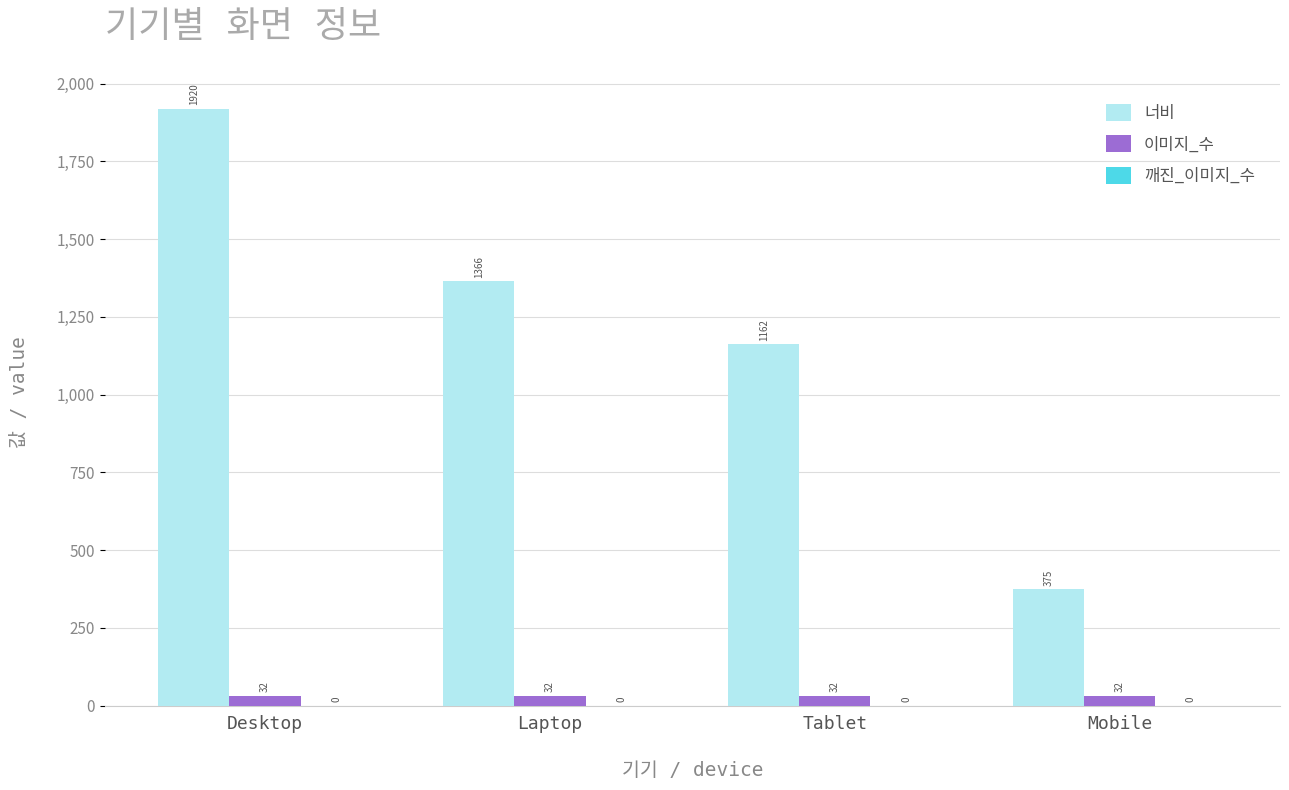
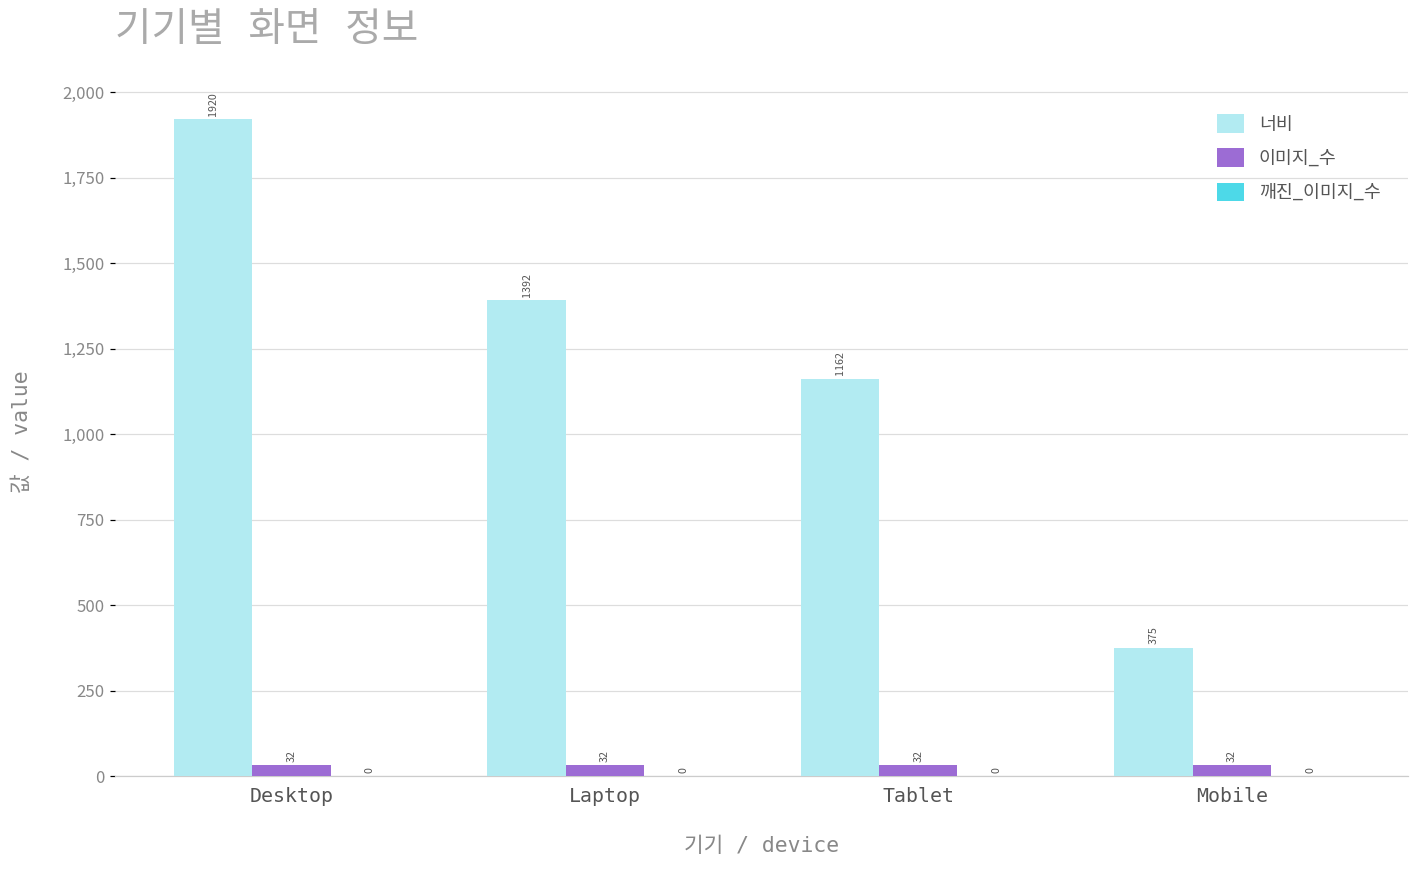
  {
    "너비": {
      "Desktop": 1920,
-     "Laptop": 1366,
+     "Laptop": 1392,
      "Tablet": 1162,
      "Mobile": 375
    },
    "이미지_수": {
      "Desktop": 32,
      "Laptop": 32,
      "Tablet": 32,
      "Mobile": 32
    },
    "깨진_이미지_수": {
      "Desktop": 0,
      "Laptop": 0,
      "Tablet": 0,
      "Mobile": 0
    }
  }
